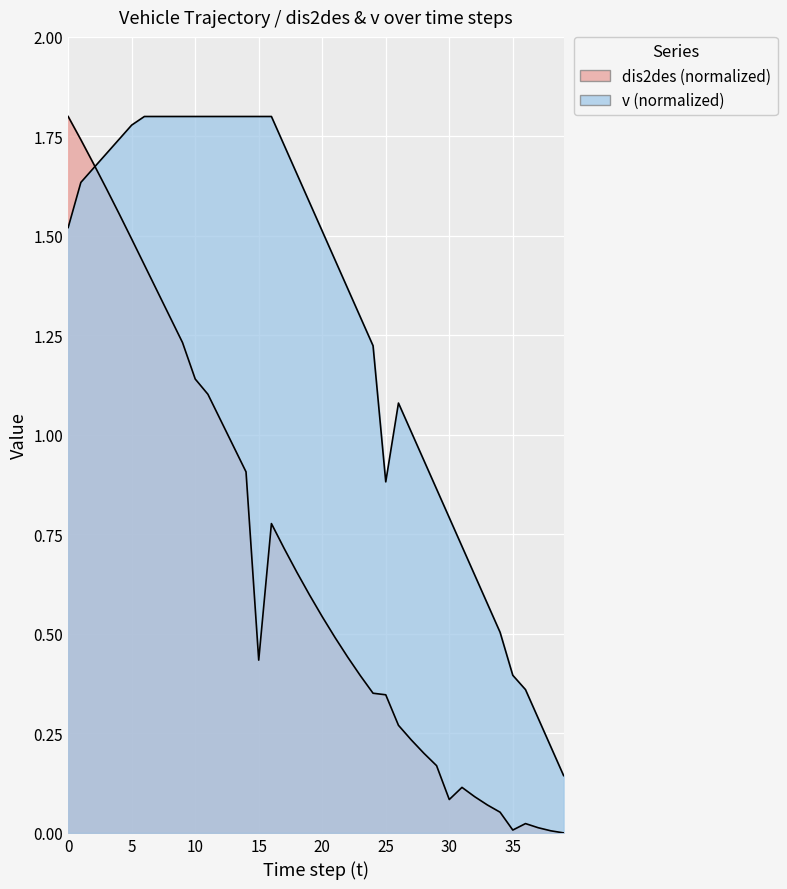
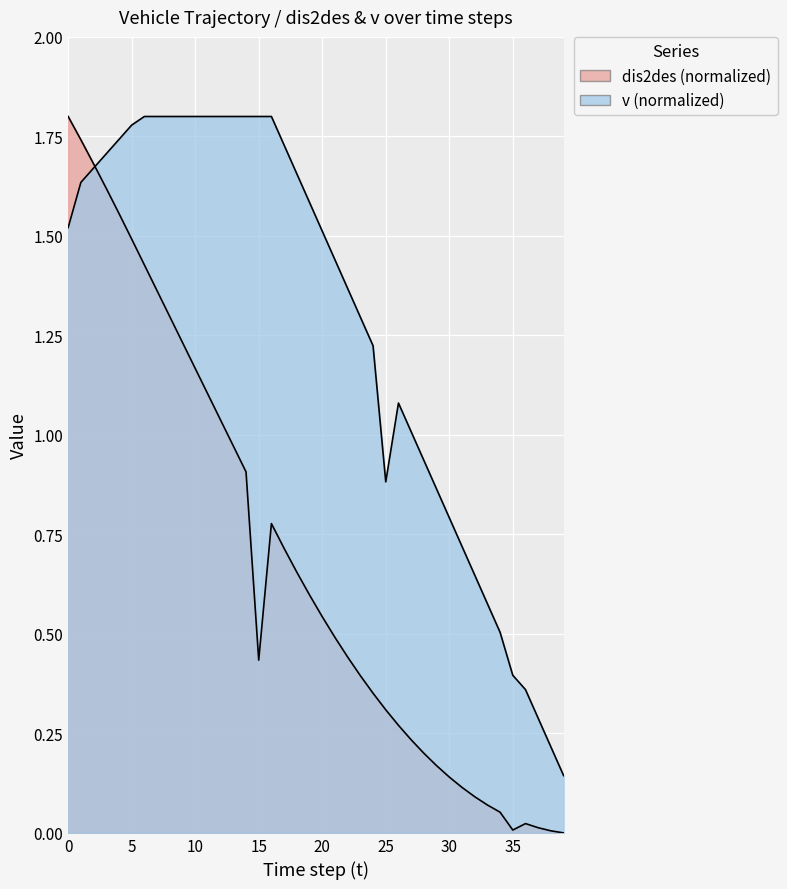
  {
    "dis2des (normalized)": {
      "0": 1.80,
      "5": 1.49,
-     "10": 1.14,
+     "10": 1.17,
      "15": 0.43,
      "20": 0.54,
-     "25": 0.35,
-     "30": 0.08,
+     "25": 0.31,
+     "30": 0.14,
      "35": 0.01
    },
    "v (normalized)": {
      "0": 1.52,
      "5": 1.78,
      "10": 1.80,
      "15": 1.80,
      "20": 1.51,
      "25": 0.88,
      "30": 0.79,
      "35": 0.40
    }
  }
